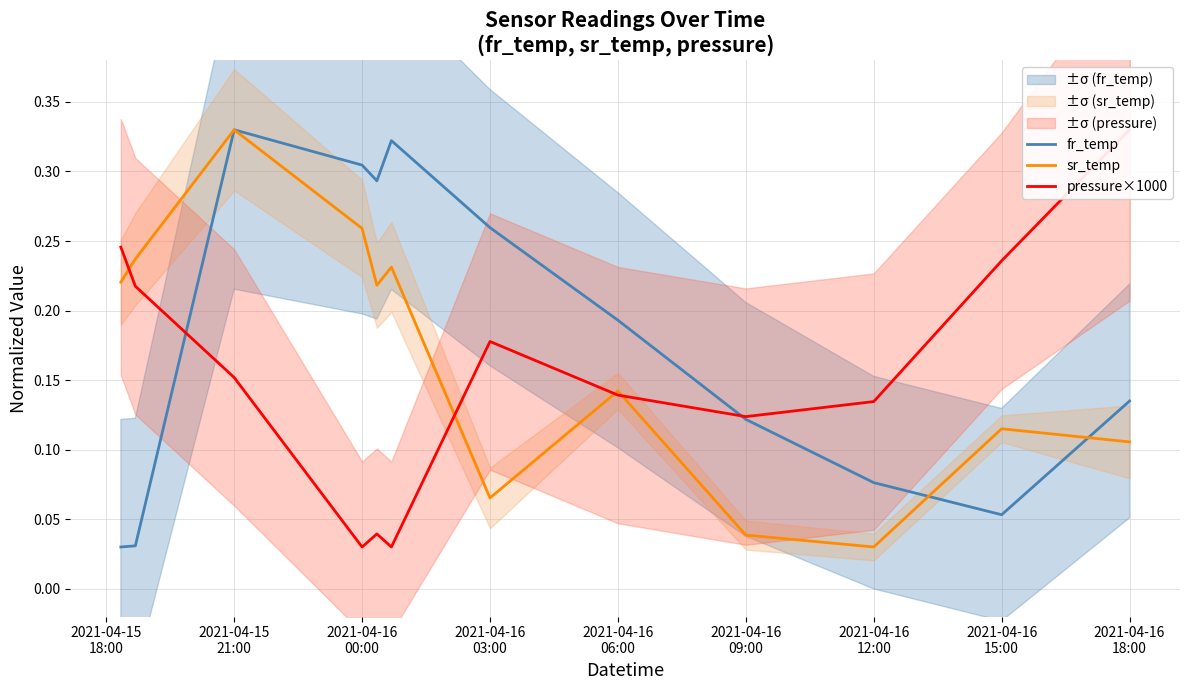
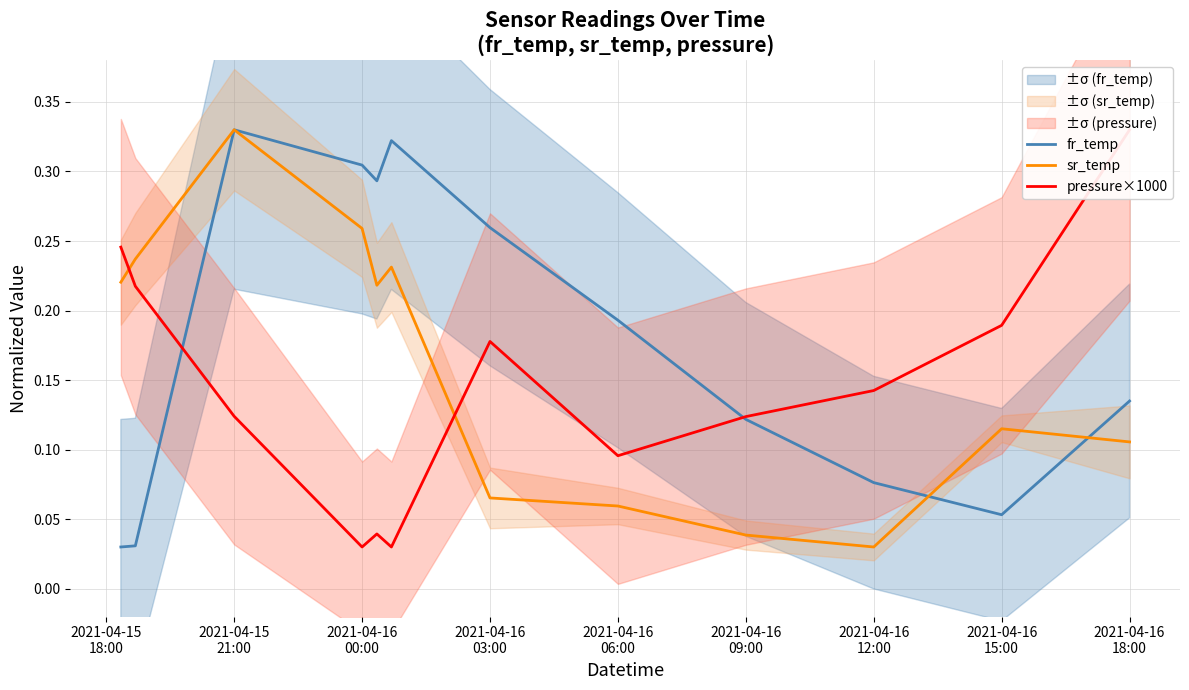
  {
    "sr_temp": {
      "2021-04-16 00:00": 0.259,
      "2021-04-16 03:00": 0.065,
-     "2021-04-16 06:00": 0.142,
+     "2021-04-16 06:00": 0.059,
      "2021-04-16 09:00": 0.039,
      "2021-04-16 12:00": 0.030,
      "2021-04-16 15:00": 0.115,
      "2021-04-16 18:00": 0.106
    },
    "pressure×1000": {
-     "2021-04-15 21:00": 0.152,
+     "2021-04-15 21:00": 0.124,
      "2021-04-16 00:00": 0.030,
      "2021-04-16 03:00": 0.178,
-     "2021-04-16 06:00": 0.139,
+     "2021-04-16 06:00": 0.096,
      "2021-04-16 09:00": 0.124,
-     "2021-04-16 12:00": 0.135,
-     "2021-04-16 15:00": 0.236
+     "2021-04-16 12:00": 0.143,
+     "2021-04-16 15:00": 0.189
    }
  }
